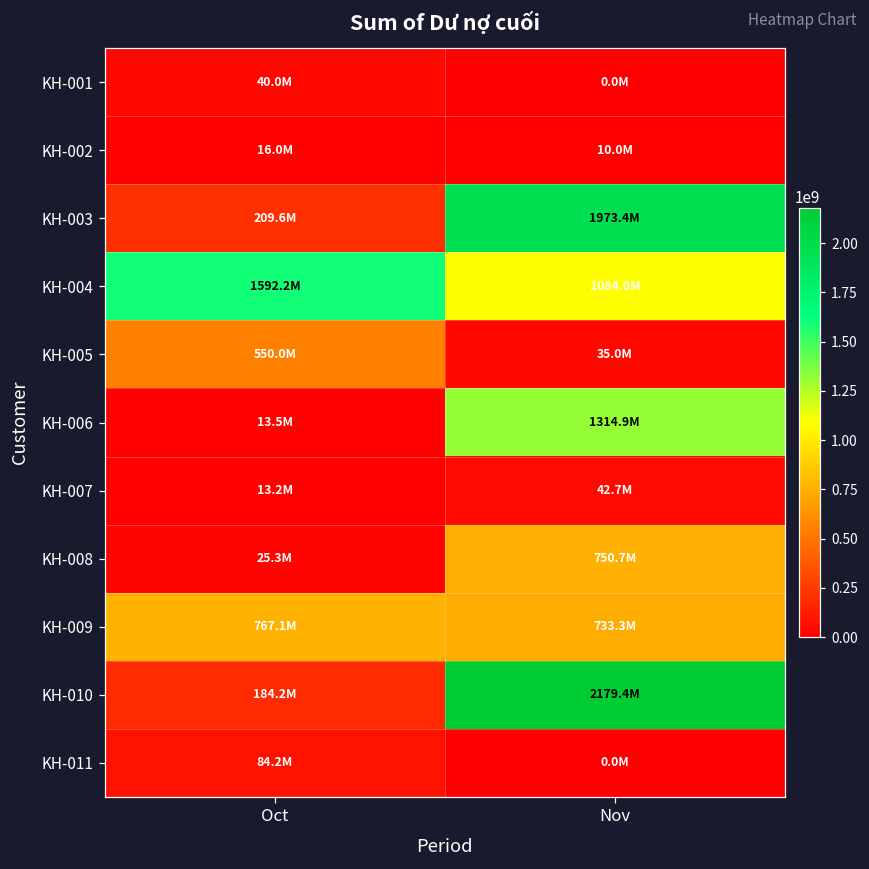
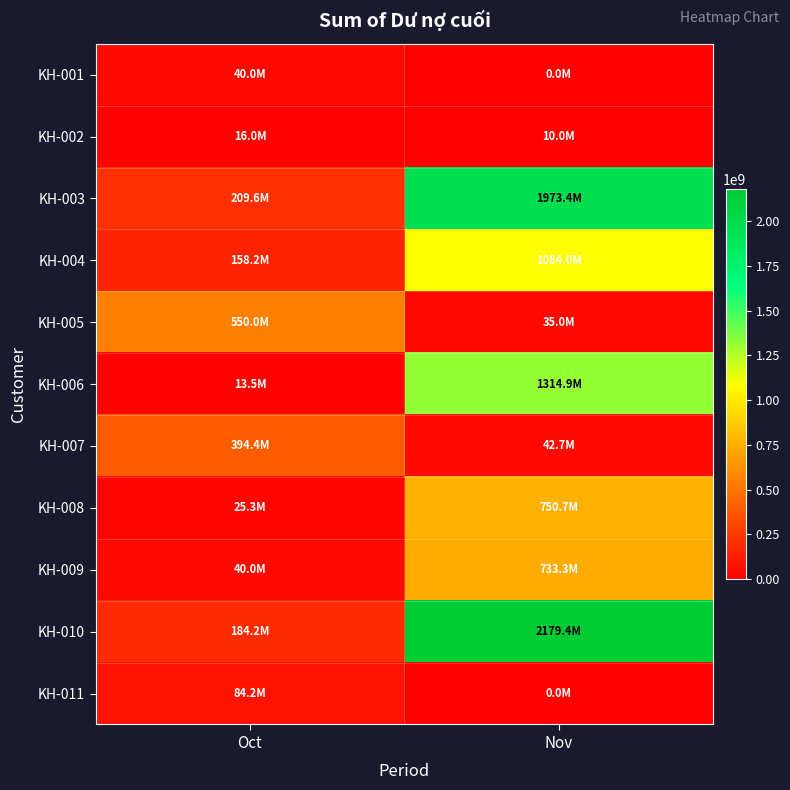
  {
    "KH-001": {
      "Oct": "40.0M",
      "Nov": "0.0M"
    },
    "KH-002": {
      "Oct": "16.0M",
      "Nov": "10.0M"
    },
    "KH-003": {
      "Oct": "209.6M",
      "Nov": "1973.4M"
    },
    "KH-004": {
-     "Oct": "1592.2M",
+     "Oct": "158.2M",
      "Nov": "1084.0M"
    },
    "KH-005": {
      "Oct": "550.0M",
      "Nov": "35.0M"
    },
    "KH-006": {
      "Oct": "13.5M",
      "Nov": "1314.9M"
    },
    "KH-007": {
-     "Oct": "13.2M",
+     "Oct": "394.4M",
      "Nov": "42.7M"
    },
    "KH-008": {
      "Oct": "25.3M",
      "Nov": "750.7M"
    },
    "KH-009": {
-     "Oct": "767.1M",
+     "Oct": "40.0M",
      "Nov": "733.3M"
    },
    "KH-010": {
      "Oct": "184.2M",
      "Nov": "2179.4M"
    },
    "KH-011": {
      "Oct": "84.2M",
      "Nov": "0.0M"
    }
  }
